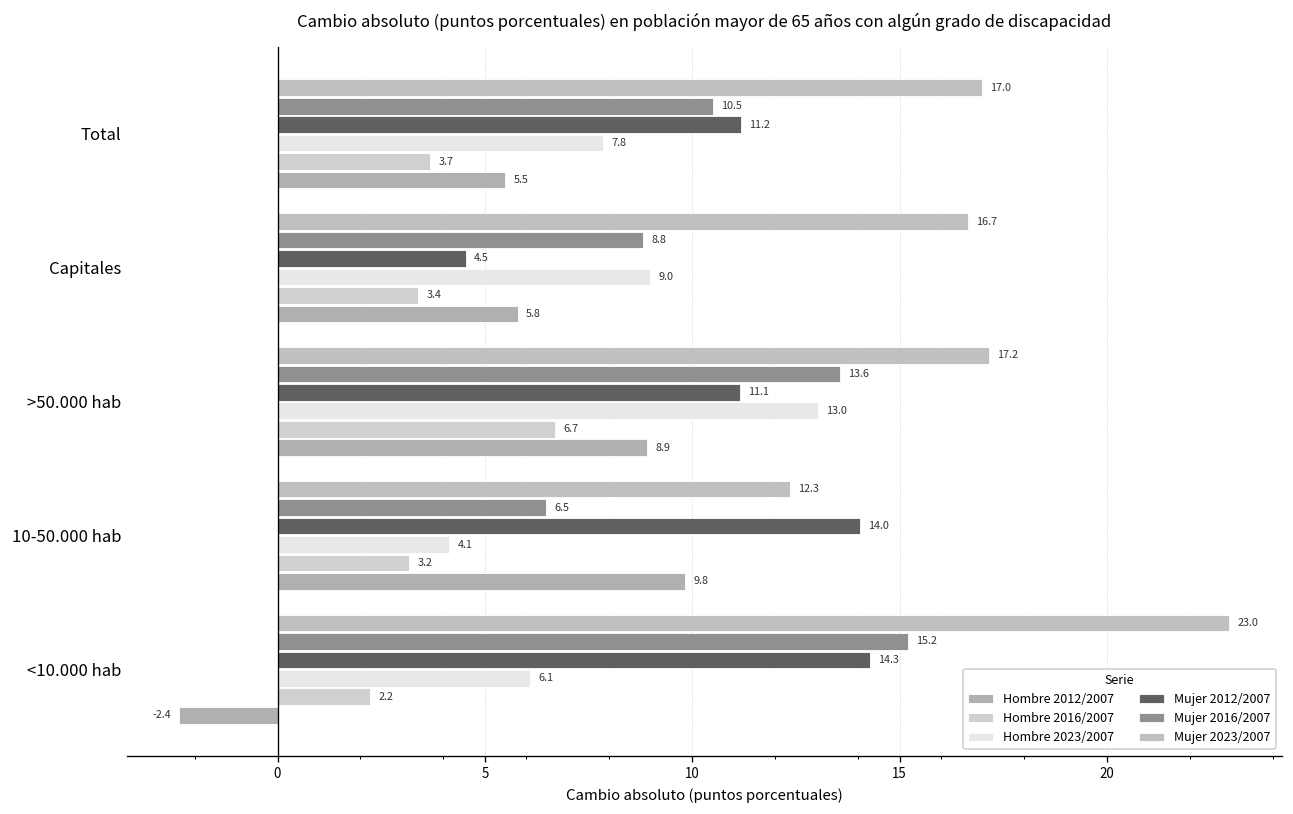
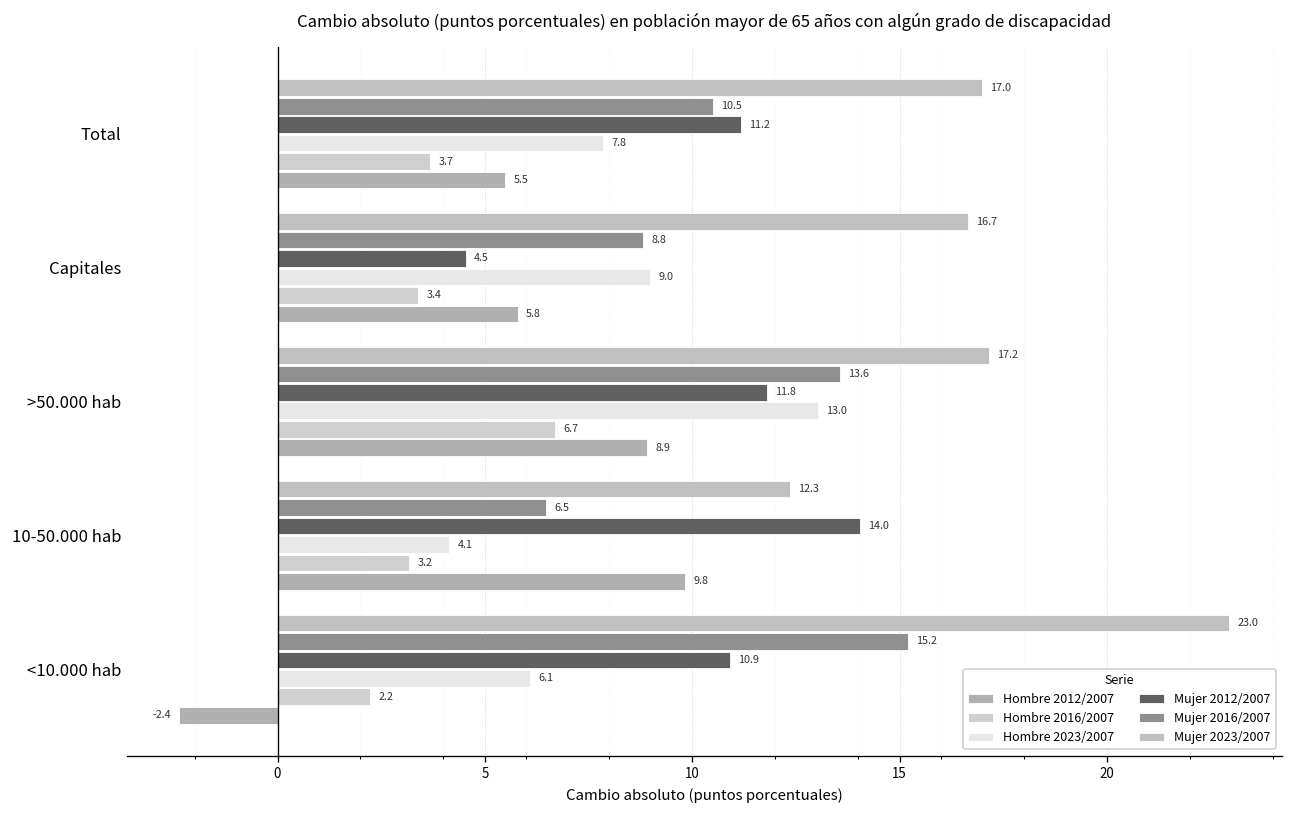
  {
    "Mujer 2012/2007": {
      "Total": 11.2,
      "Capitales": 4.5,
-     ">50.000 hab": 11.1,
+     ">50.000 hab": 11.8,
      "10-50.000 hab": 14.0,
-     "<10.000 hab": 14.3
+     "<10.000 hab": 10.9
    }
  }
